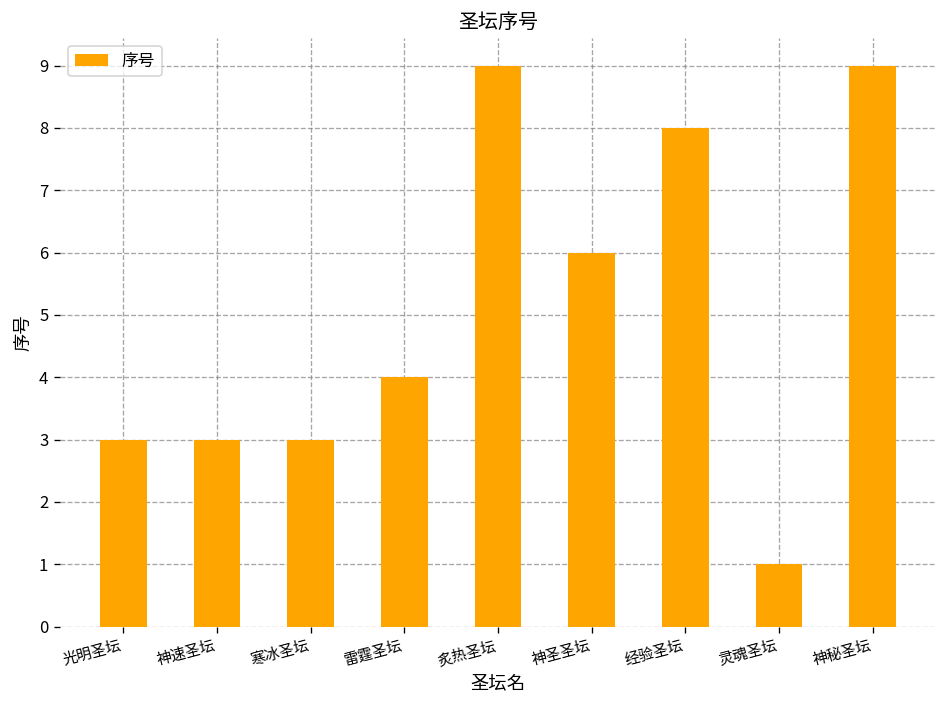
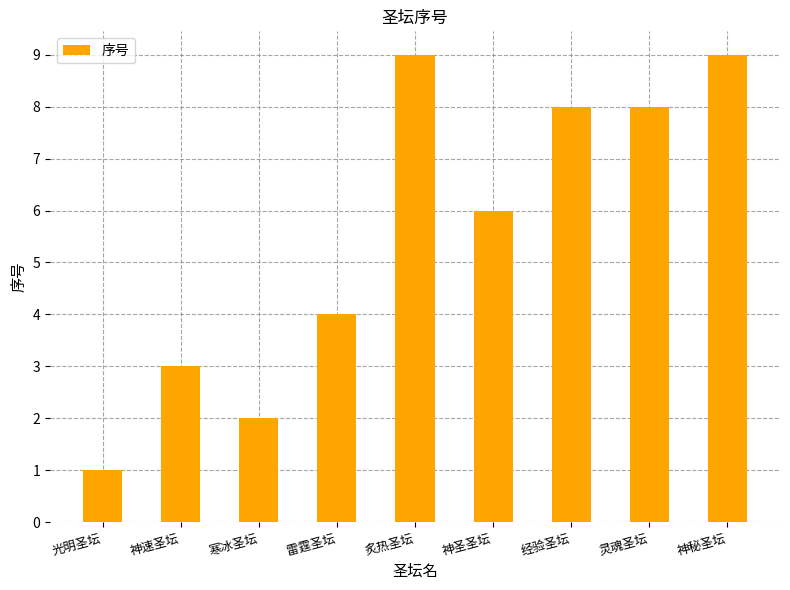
  {
-   "光明圣坛": 3,
+   "光明圣坛": 1,
    "神速圣坛": 3,
-   "寒冰圣坛": 3,
+   "寒冰圣坛": 2,
    "雷霆圣坛": 4,
    "炙热圣坛": 9,
    "神圣圣坛": 6,
    "经验圣坛": 8,
-   "灵魂圣坛": 1,
+   "灵魂圣坛": 8,
    "神秘圣坛": 9
  }
